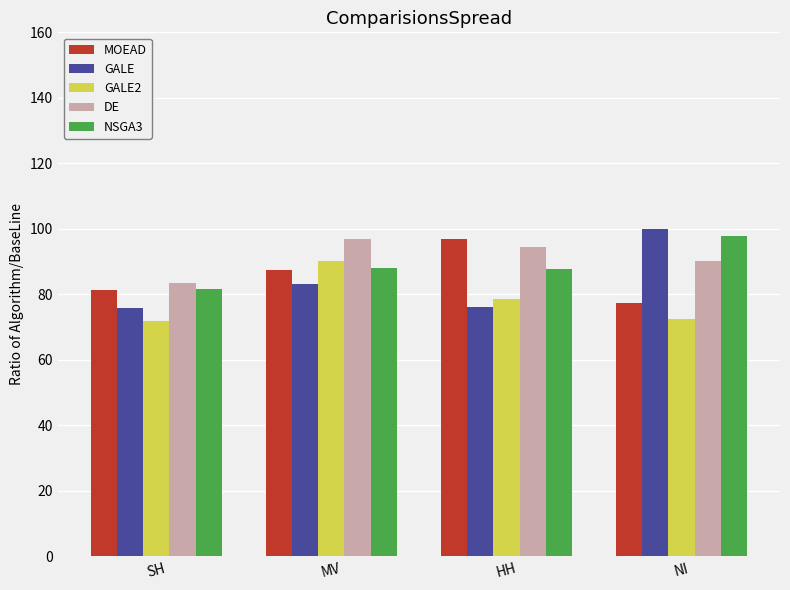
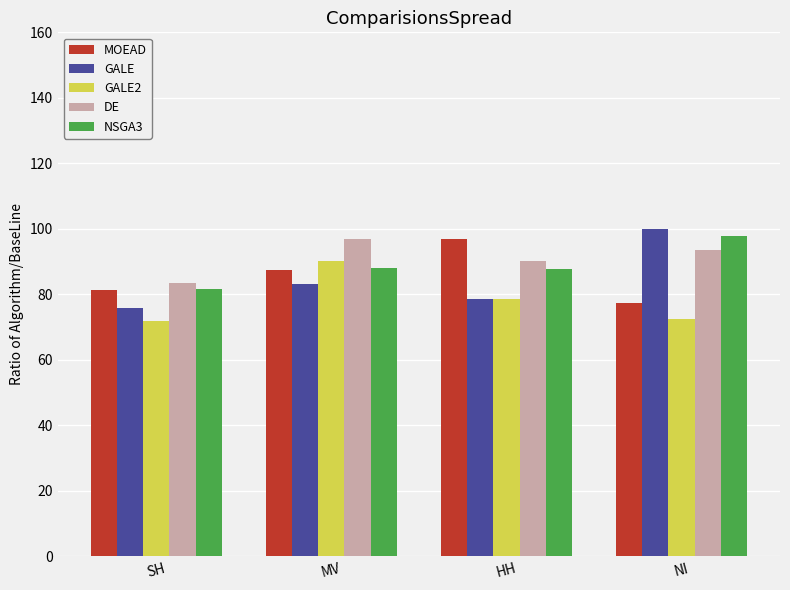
  {
    "MOEAD": {
      "SH": 81,
      "MV": 87,
      "HH": 97,
      "NI": 77
    },
    "GALE": {
      "SH": 76,
      "MV": 83,
-     "HH": 76,
+     "HH": 78,
      "NI": 100
    },
    "GALE2": {
      "SH": 72,
      "MV": 90,
      "HH": 79,
      "NI": 72
    },
    "DE": {
      "SH": 83,
      "MV": 97,
-     "HH": 95,
-     "NI": 90
+     "HH": 90,
+     "NI": 94
    },
    "NSGA3": {
      "SH": 82,
      "MV": 88,
      "HH": 88,
      "NI": 98
    }
  }
